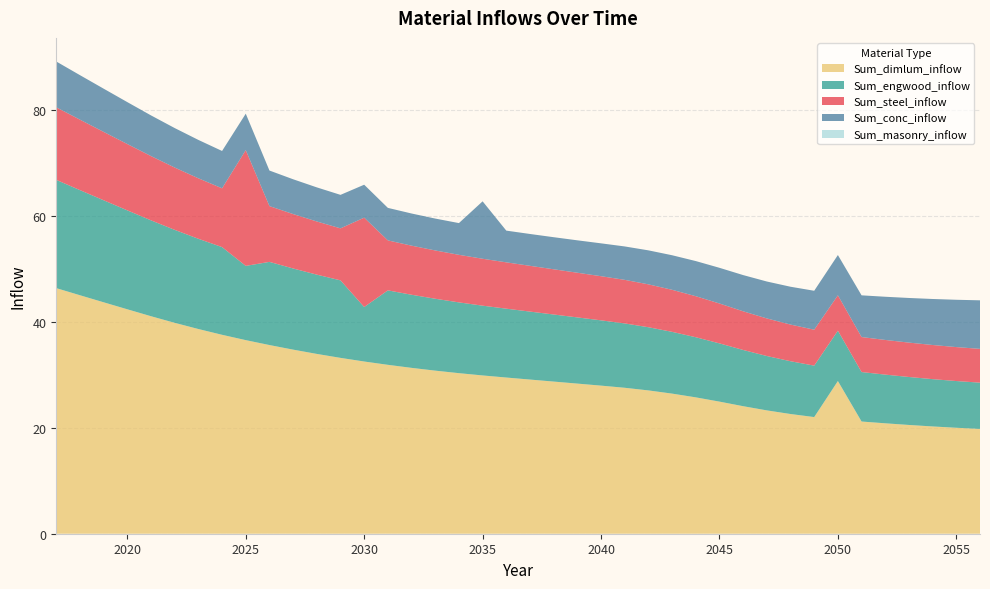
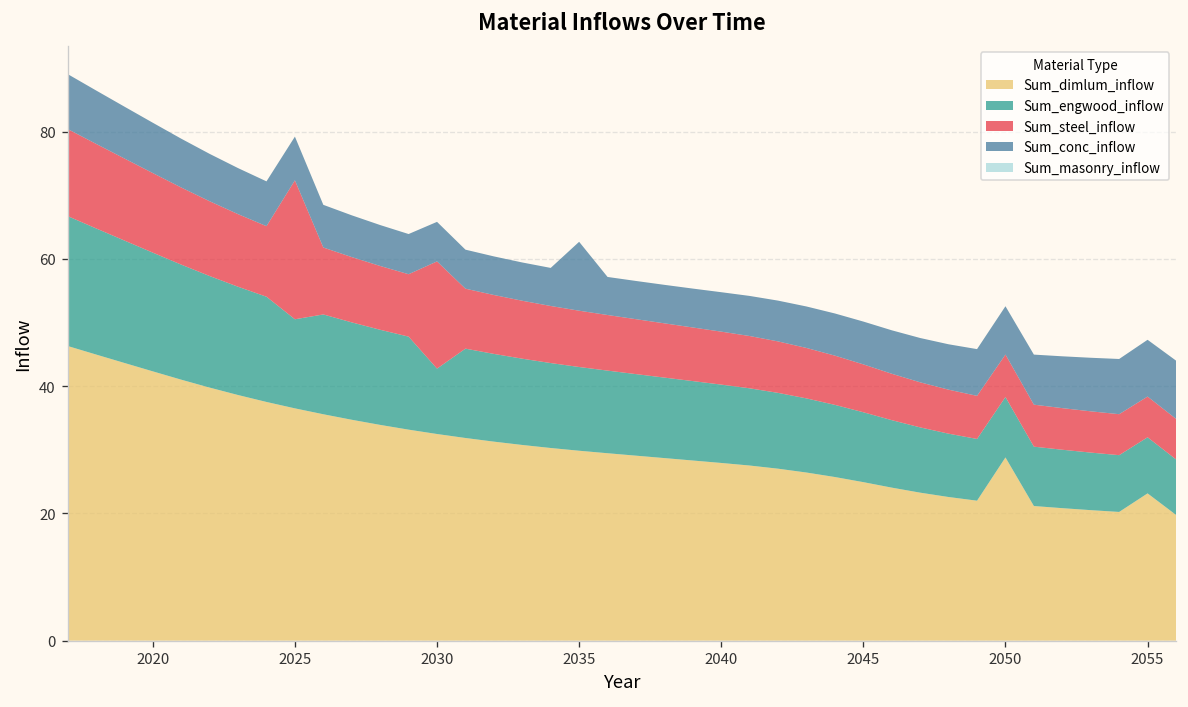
  {
    "Sum_dimlum_inflow": {
      "2020": 42,
      "2025": 37,
      "2030": 32,
      "2035": 30,
      "2040": 28,
      "2045": 25,
      "2050": 29,
-     "2055": 20
+     "2055": 23
    },
    "Sum_engwood_inflow": {
      "2020": 19,
      "2025": 14,
      "2030": 10,
      "2035": 13,
      "2040": 12,
      "2045": 11,
      "2050": 9,
      "2055": 9
    },
    "Sum_steel_inflow": {
      "2020": 13,
      "2025": 22,
      "2030": 17,
      "2035": 9,
      "2040": 8,
      "2045": 8,
      "2050": 7,
      "2055": 6
    }
  }
